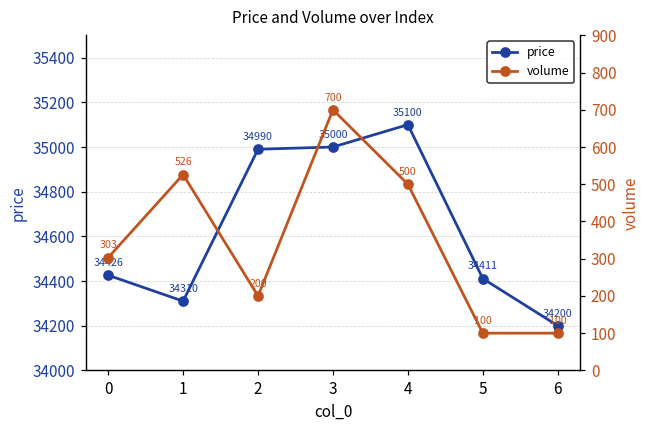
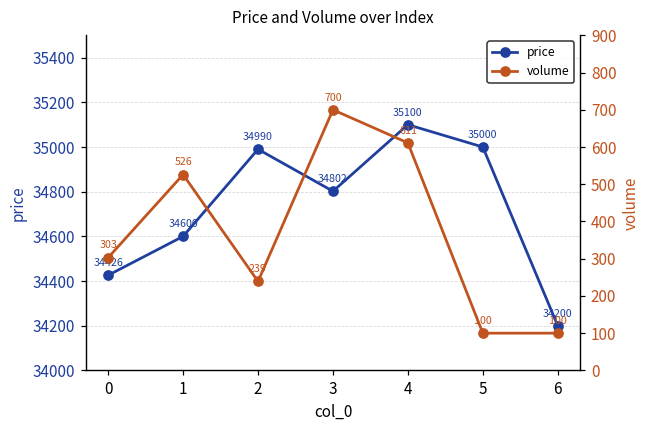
  {
    "price": {
-     "1": 34310,
+     "1": 34600,
      "2": 34990,
-     "3": 35000,
+     "3": 34802,
      "4": 35100,
-     "5": 34411
+     "5": 35000
    },
    "volume": {
      "0": 303,
      "1": 526,
-     "2": 200,
+     "2": 239,
      "3": 700,
-     "4": 500,
+     "4": 611,
      "5": 100
    }
  }
